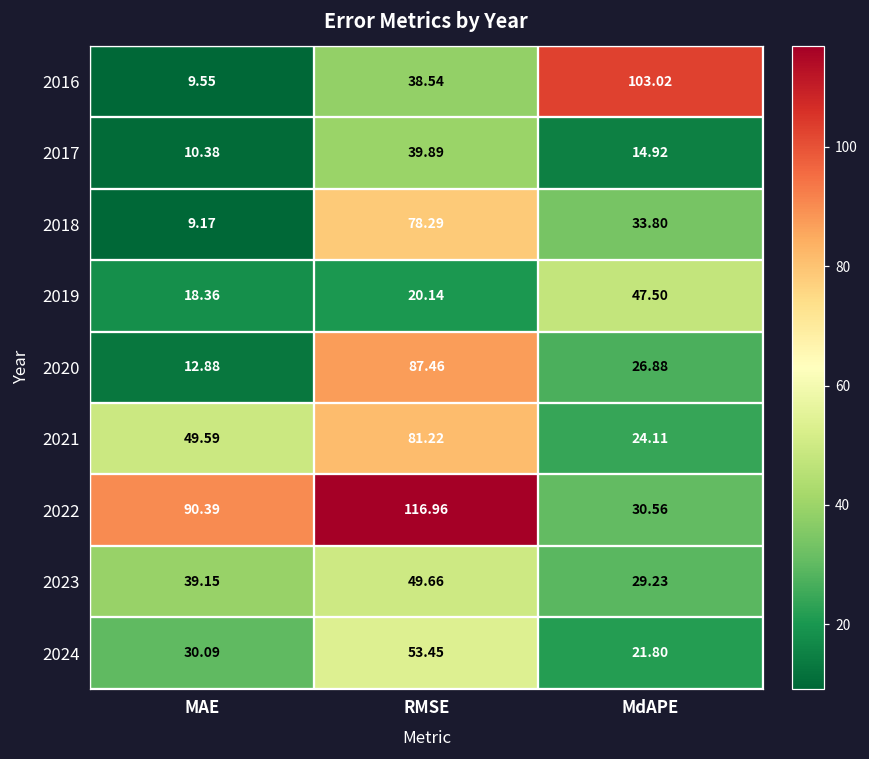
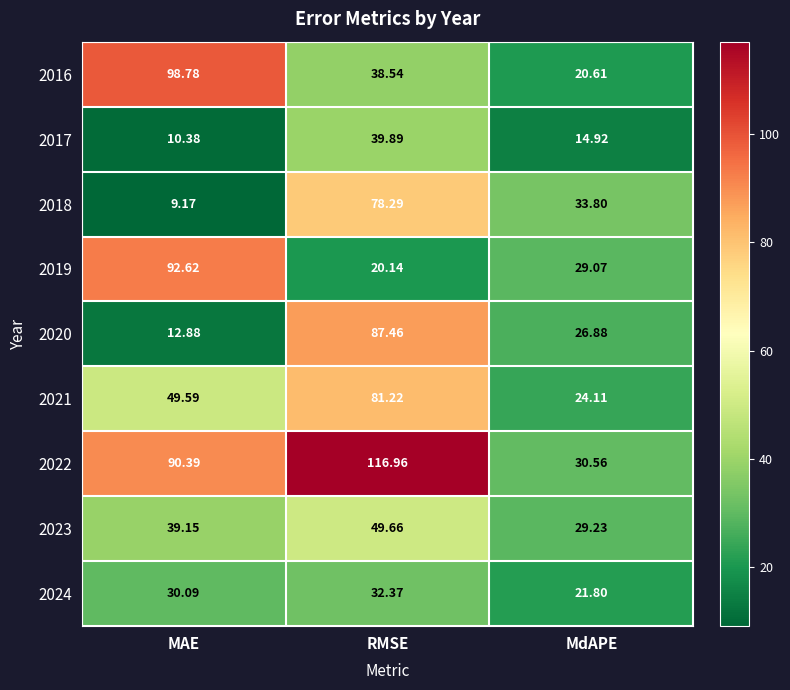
  {
    "2016": {
-     "MAE": 9.55,
+     "MAE": 98.78,
      "RMSE": 38.54,
-     "MdAPE": 103.02
+     "MdAPE": 20.61
    },
    "2017": {
      "MAE": 10.38,
      "RMSE": 39.89,
      "MdAPE": 14.92
    },
    "2018": {
      "MAE": 9.17,
      "RMSE": 78.29,
      "MdAPE": 33.80
    },
    "2019": {
-     "MAE": 18.36,
+     "MAE": 92.62,
      "RMSE": 20.14,
-     "MdAPE": 47.50
+     "MdAPE": 29.07
    },
    "2020": {
      "MAE": 12.88,
      "RMSE": 87.46,
      "MdAPE": 26.88
    },
    "2021": {
      "MAE": 49.59,
      "RMSE": 81.22,
      "MdAPE": 24.11
    },
    "2022": {
      "MAE": 90.39,
      "RMSE": 116.96,
      "MdAPE": 30.56
    },
    "2023": {
      "MAE": 39.15,
      "RMSE": 49.66,
      "MdAPE": 29.23
    },
    "2024": {
      "MAE": 30.09,
-     "RMSE": 53.45,
+     "RMSE": 32.37,
      "MdAPE": 21.80
    }
  }
